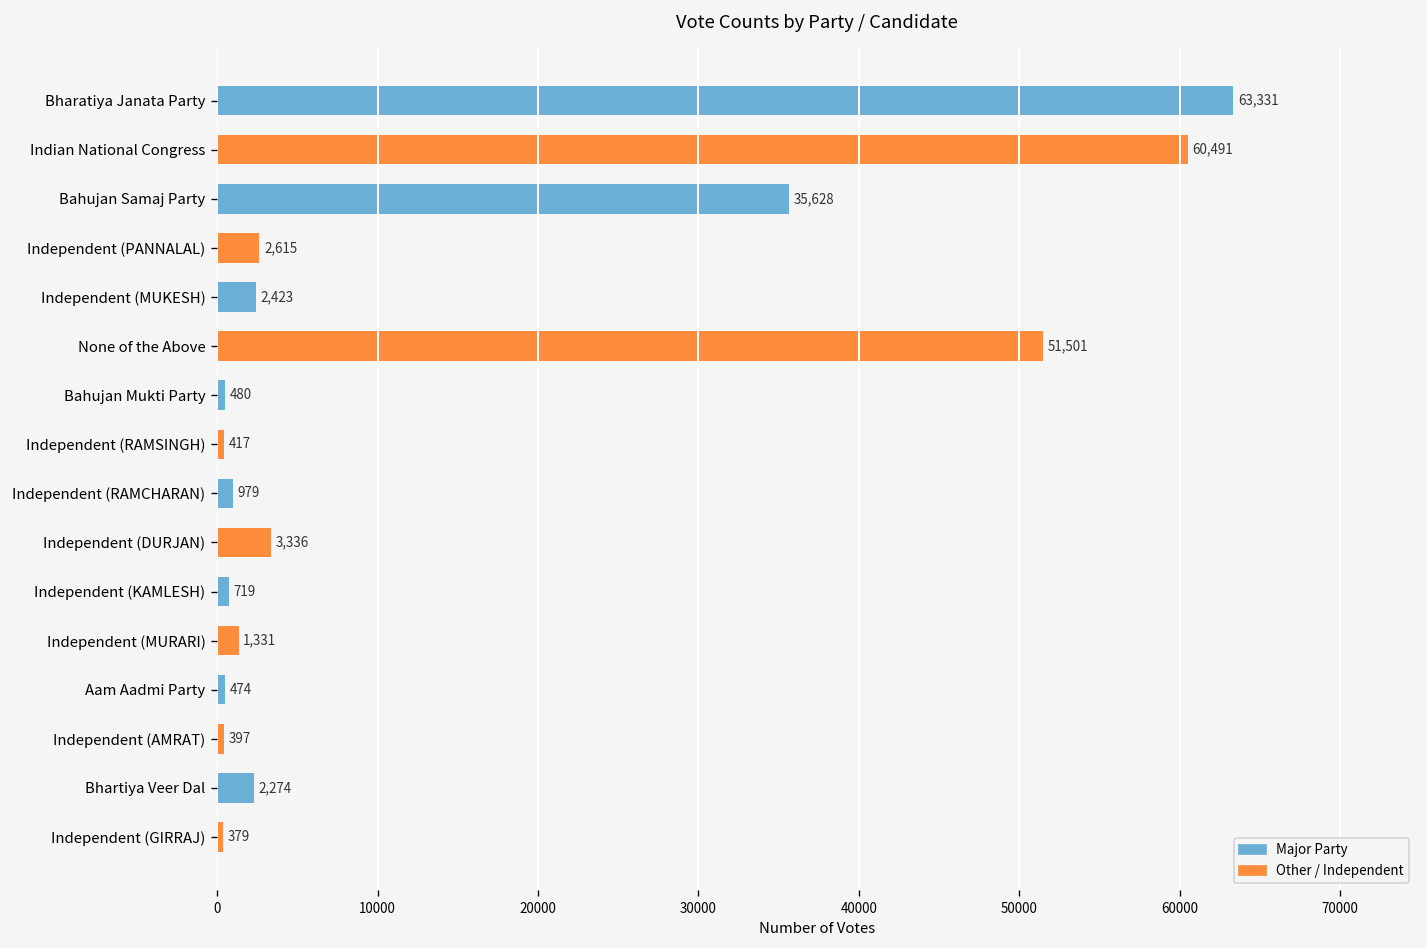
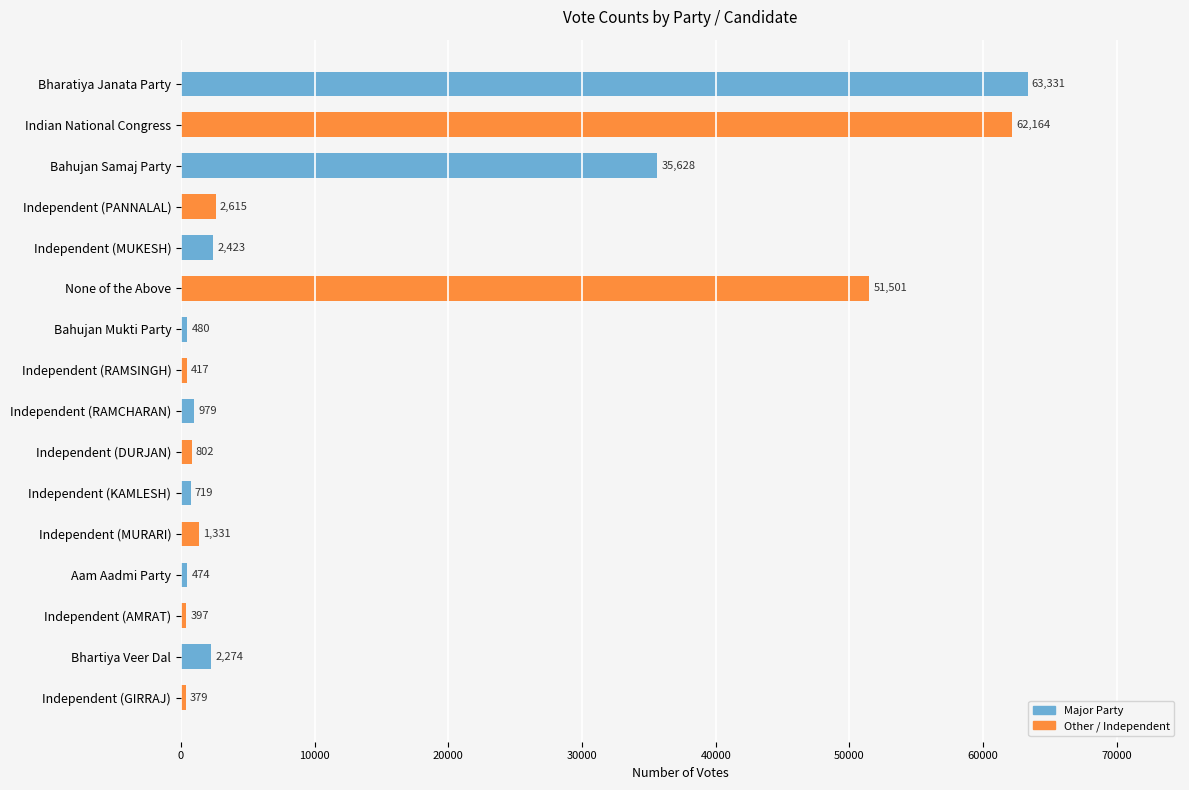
  {
    "Bharatiya Janata Party": "63,331",
-   "Indian National Congress": "60,491",
+   "Indian National Congress": "62,164",
    "Bahujan Samaj Party": "35,628",
    "Independent (PANNALAL)": "2,615",
    "Independent (MUKESH)": "2,423",
    "None of the Above": "51,501",
    "Bahujan Mukti Party": "480",
    "Independent (RAMSINGH)": "417",
    "Independent (RAMCHARAN)": "979",
-   "Independent (DURJAN)": "3,336",
+   "Independent (DURJAN)": "802",
    "Independent (KAMLESH)": "719",
    "Independent (MURARI)": "1,331",
    "Aam Aadmi Party": "474",
    "Independent (AMRAT)": "397",
    "Bhartiya Veer Dal": "2,274",
    "Independent (GIRRAJ)": "379"
  }
